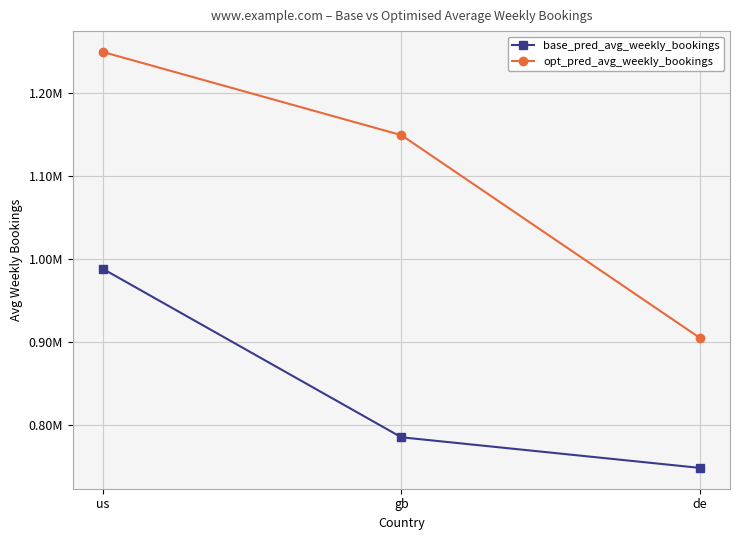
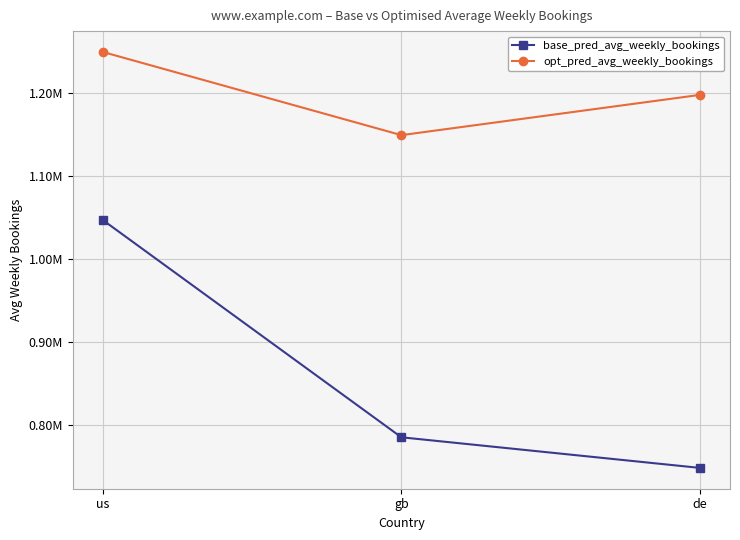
  {
    "base_pred_avg_weekly_bookings": {
-     "us": 990000,
+     "us": 1050000,
      "gb": 780000,
      "de": 750000
    },
    "opt_pred_avg_weekly_bookings": {
      "us": 1250000,
      "gb": 1150000,
-     "de": 900000
+     "de": 1200000
    }
  }
